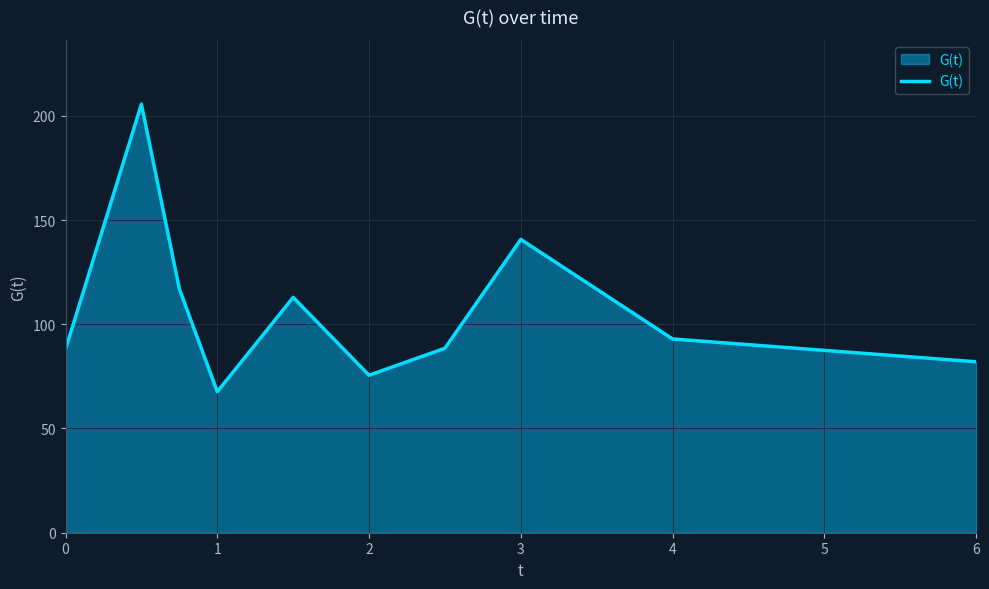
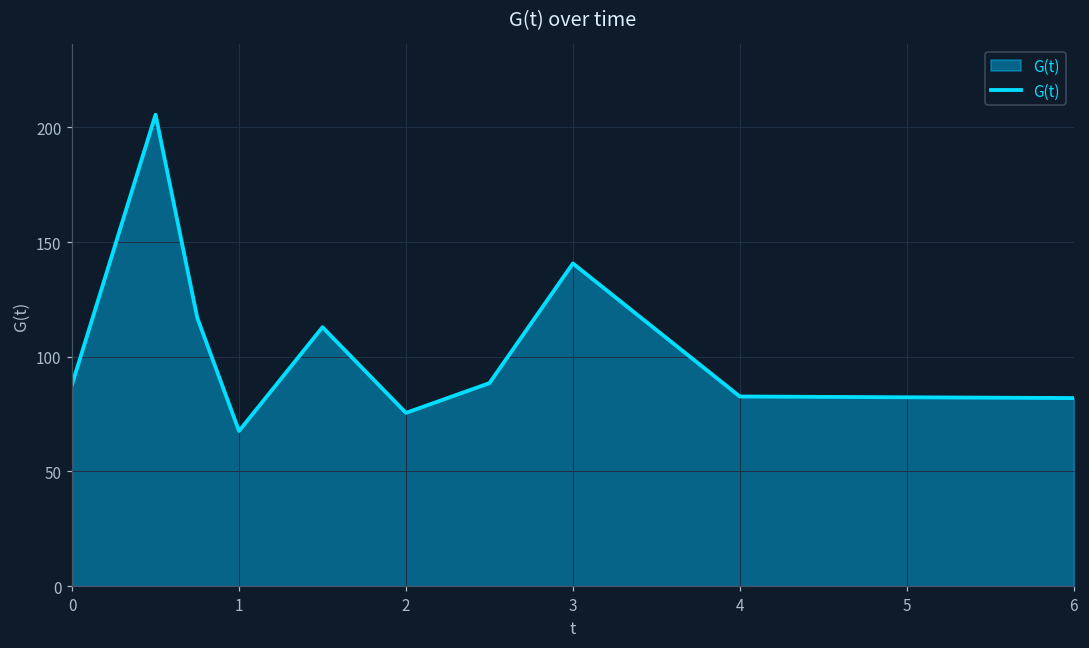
  {
    "0": 88,
    "1": 68,
    "2": 76,
    "3": 141,
-   "4": 93,
+   "4": 83,
    "6": 82
  }
